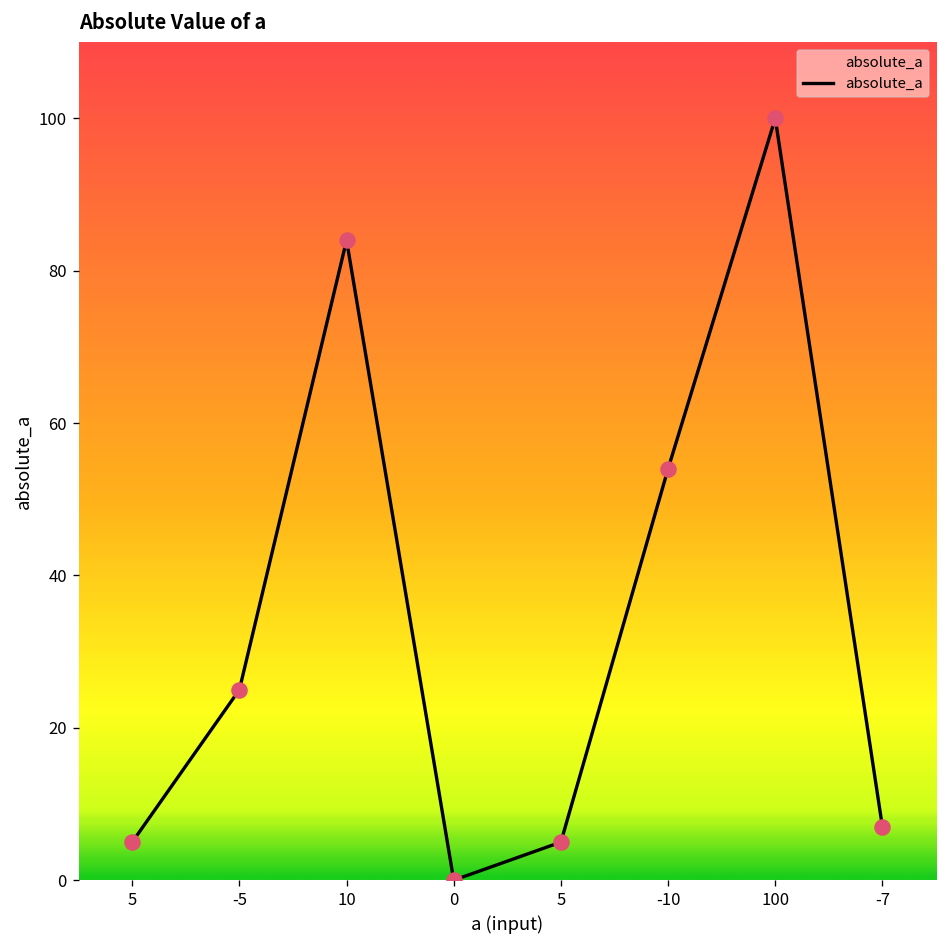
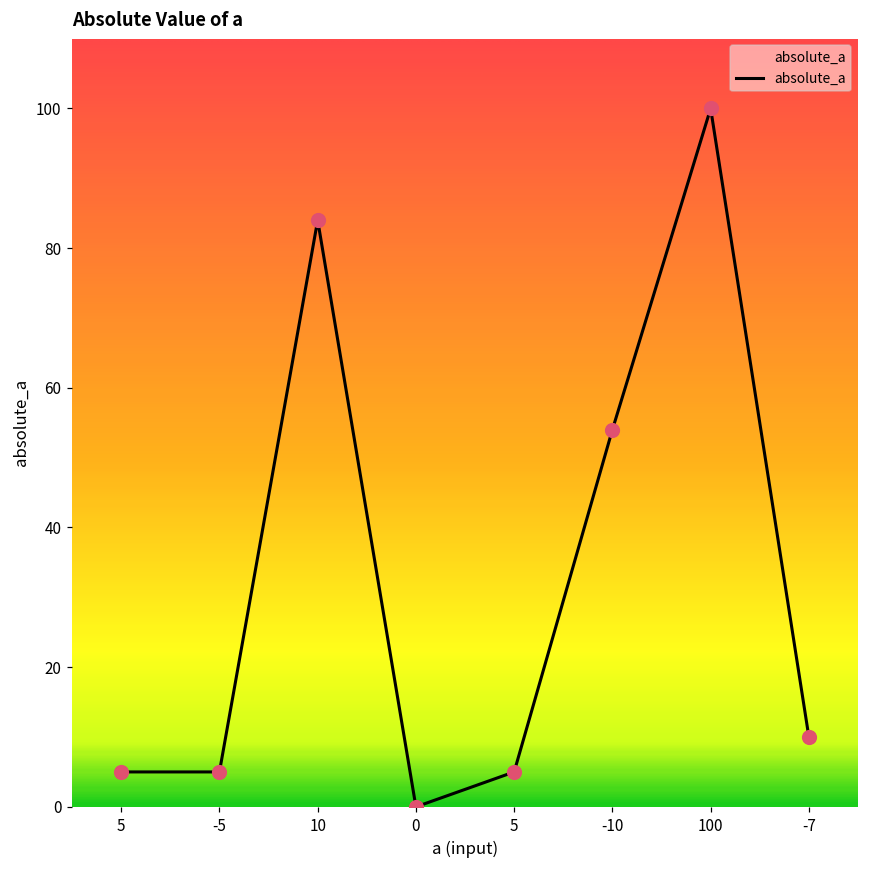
  {
-   "-5": 25,
+   "-5": 5,
    "10": 84,
    "0": 0,
    "-10": 54,
    "100": 100,
-   "-7": 7
+   "-7": 10
  }
